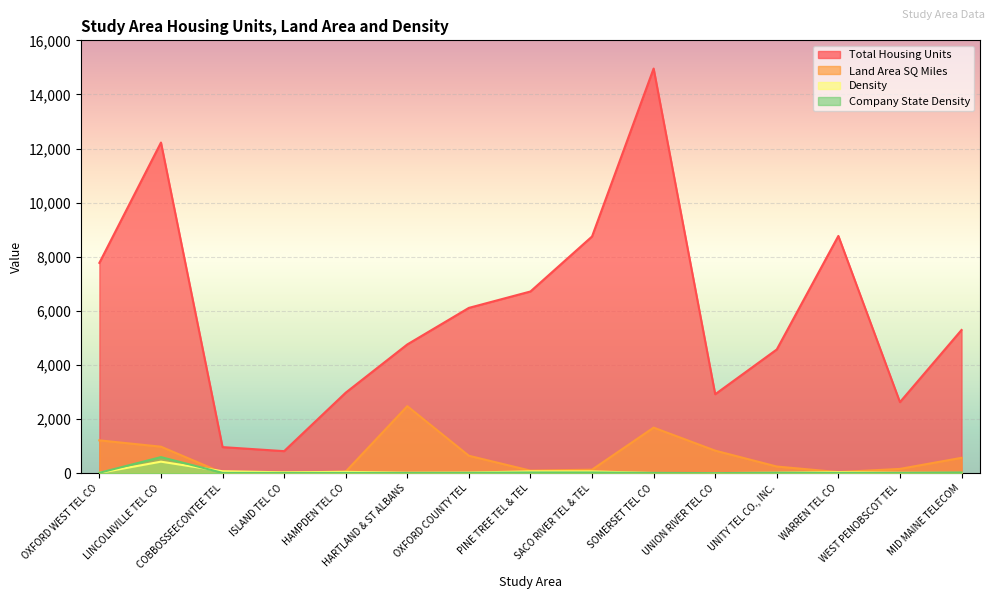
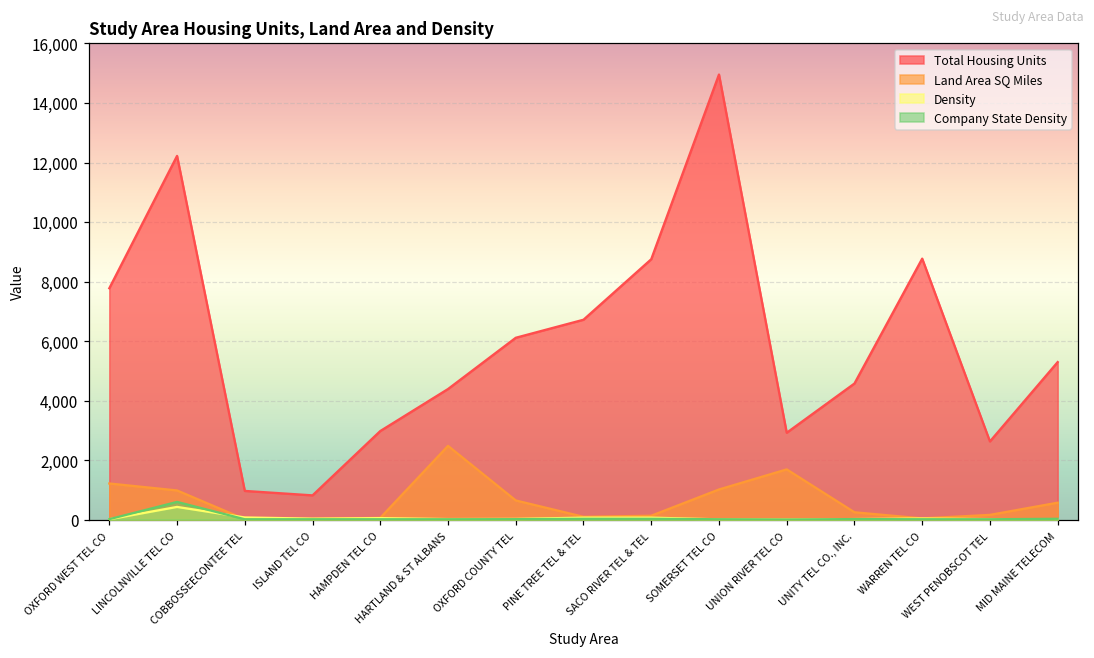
  {
    "Total Housing Units": {
      "OXFORD WEST TEL CO": "7,800",
      "LINCOLNVILLE TEL CO": "12,200",
      "COBBOSSEECONTEE TEL": "1,000",
      "ISLAND TEL CO": "800",
      "HAMPDEN TEL CO": "3,000",
-     "HARTLAND & ST ALBANS": "4,800",
+     "HARTLAND & ST ALBANS": "4,400",
      "OXFORD COUNTY TEL": "6,100",
      "PINE TREE TEL & TEL": "6,700",
      "SACO RIVER TEL & TEL": "8,700",
      "SOMERSET TEL CO": "15,000",
      "UNION RIVER TEL CO": "2,900",
      "UNITY TEL CO., INC.": "4,600",
      "WARREN TEL CO": "8,800",
      "WEST PENOBSCOT TEL": "2,600",
      "MID MAINE TELECOM": "5,300"
    },
    "Land Area SQ Miles": {
      "OXFORD WEST TEL CO": "1,200",
      "LINCOLNVILLE TEL CO": "1,000",
      "HARTLAND & ST ALBANS": "2,500",
      "OXFORD COUNTY TEL": "600",
-     "SOMERSET TEL CO": "1,700",
-     "UNION RIVER TEL CO": "800",
+     "SOMERSET TEL CO": "1,000",
+     "UNION RIVER TEL CO": "1,700",
      "UNITY TEL CO., INC.": "200",
      "WEST PENOBSCOT TEL": "200",
      "MID MAINE TELECOM": "600"
    },
    "Density": {
      "LINCOLNVILLE TEL CO": "400"
    },
    "Company State Density": {
      "LINCOLNVILLE TEL CO": "600"
    }
  }
